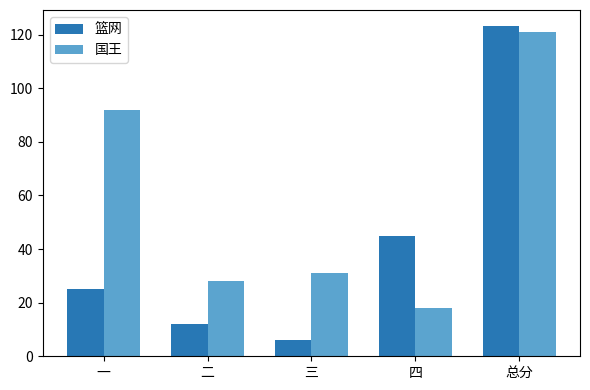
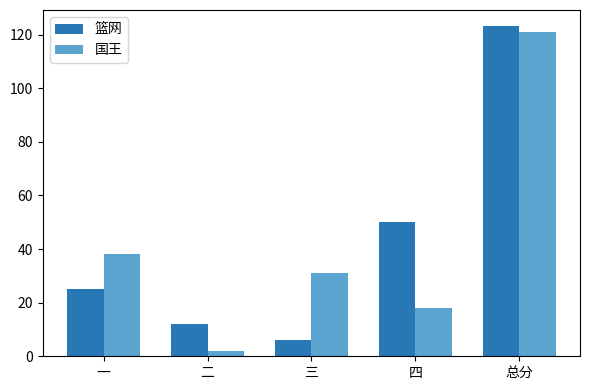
  {
    "篮网": {
      "一": 25,
      "二": 12,
      "三": 6,
-     "四": 45,
+     "四": 50,
      "总分": 123
    },
    "国王": {
-     "一": 92,
-     "二": 28,
+     "一": 38,
+     "二": 2,
      "三": 31,
      "四": 18,
      "总分": 121
    }
  }
